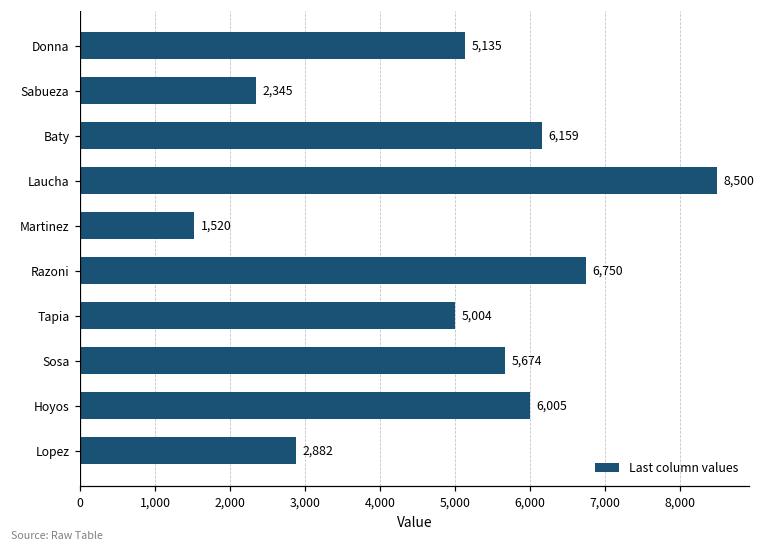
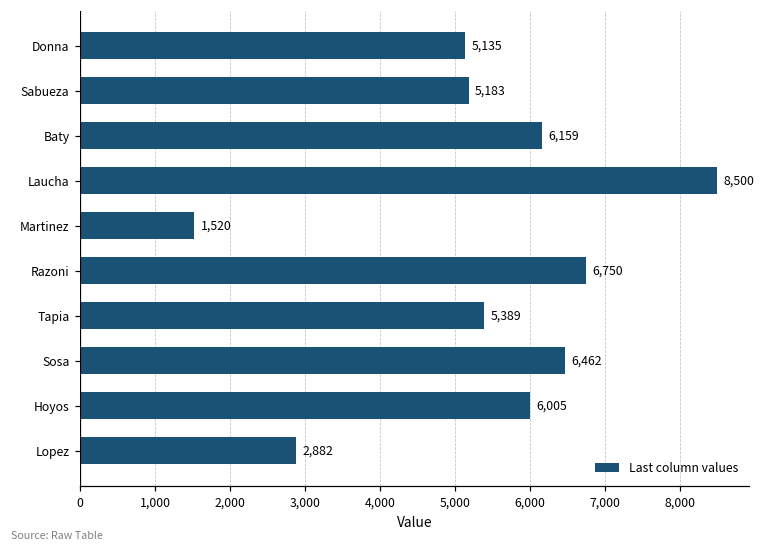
  {
    "Donna": "5,135",
-   "Sabueza": "2,345",
+   "Sabueza": "5,183",
    "Baty": "6,159",
    "Laucha": "8,500",
    "Martinez": "1,520",
    "Razoni": "6,750",
-   "Tapia": "5,004",
-   "Sosa": "5,674",
+   "Tapia": "5,389",
+   "Sosa": "6,462",
    "Hoyos": "6,005",
    "Lopez": "2,882"
  }
